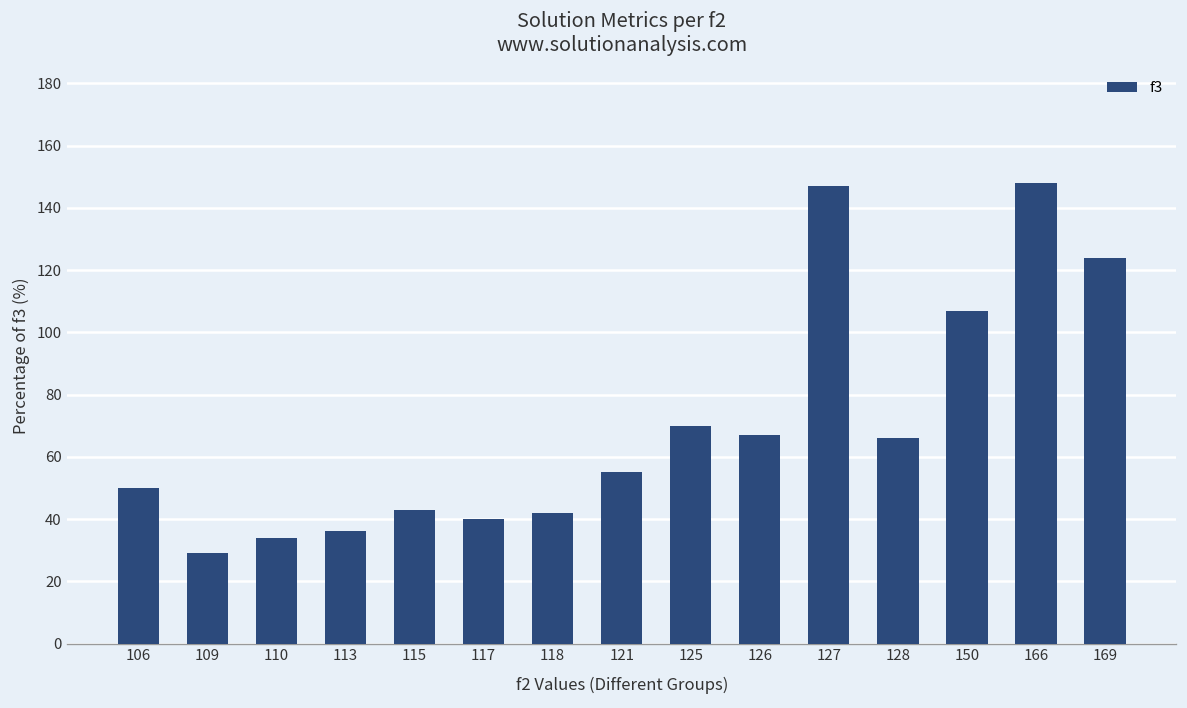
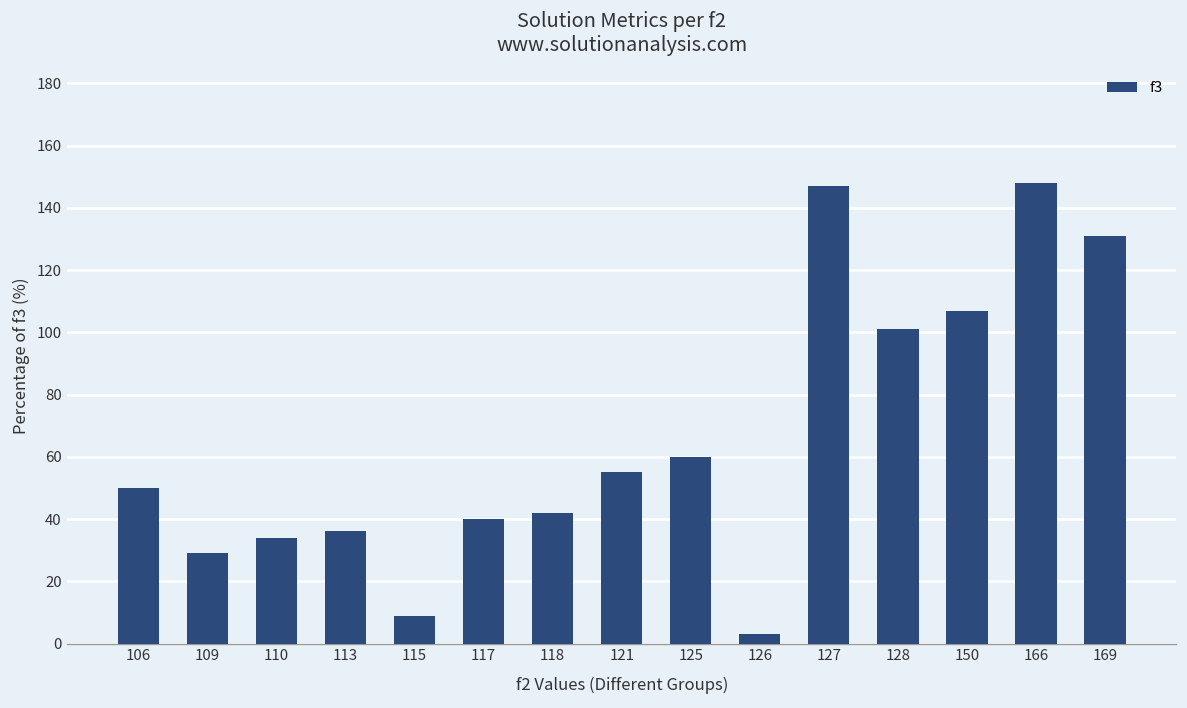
  {
    "106": 50,
    "109": 29,
    "110": 34,
    "113": 36,
-   "115": 43,
+   "115": 9,
    "117": 40,
    "118": 42,
    "121": 55,
-   "125": 70,
-   "126": 67,
+   "125": 60,
+   "126": 3,
    "127": 147,
-   "128": 66,
+   "128": 101,
    "150": 107,
    "166": 148,
-   "169": 124
+   "169": 131
  }
